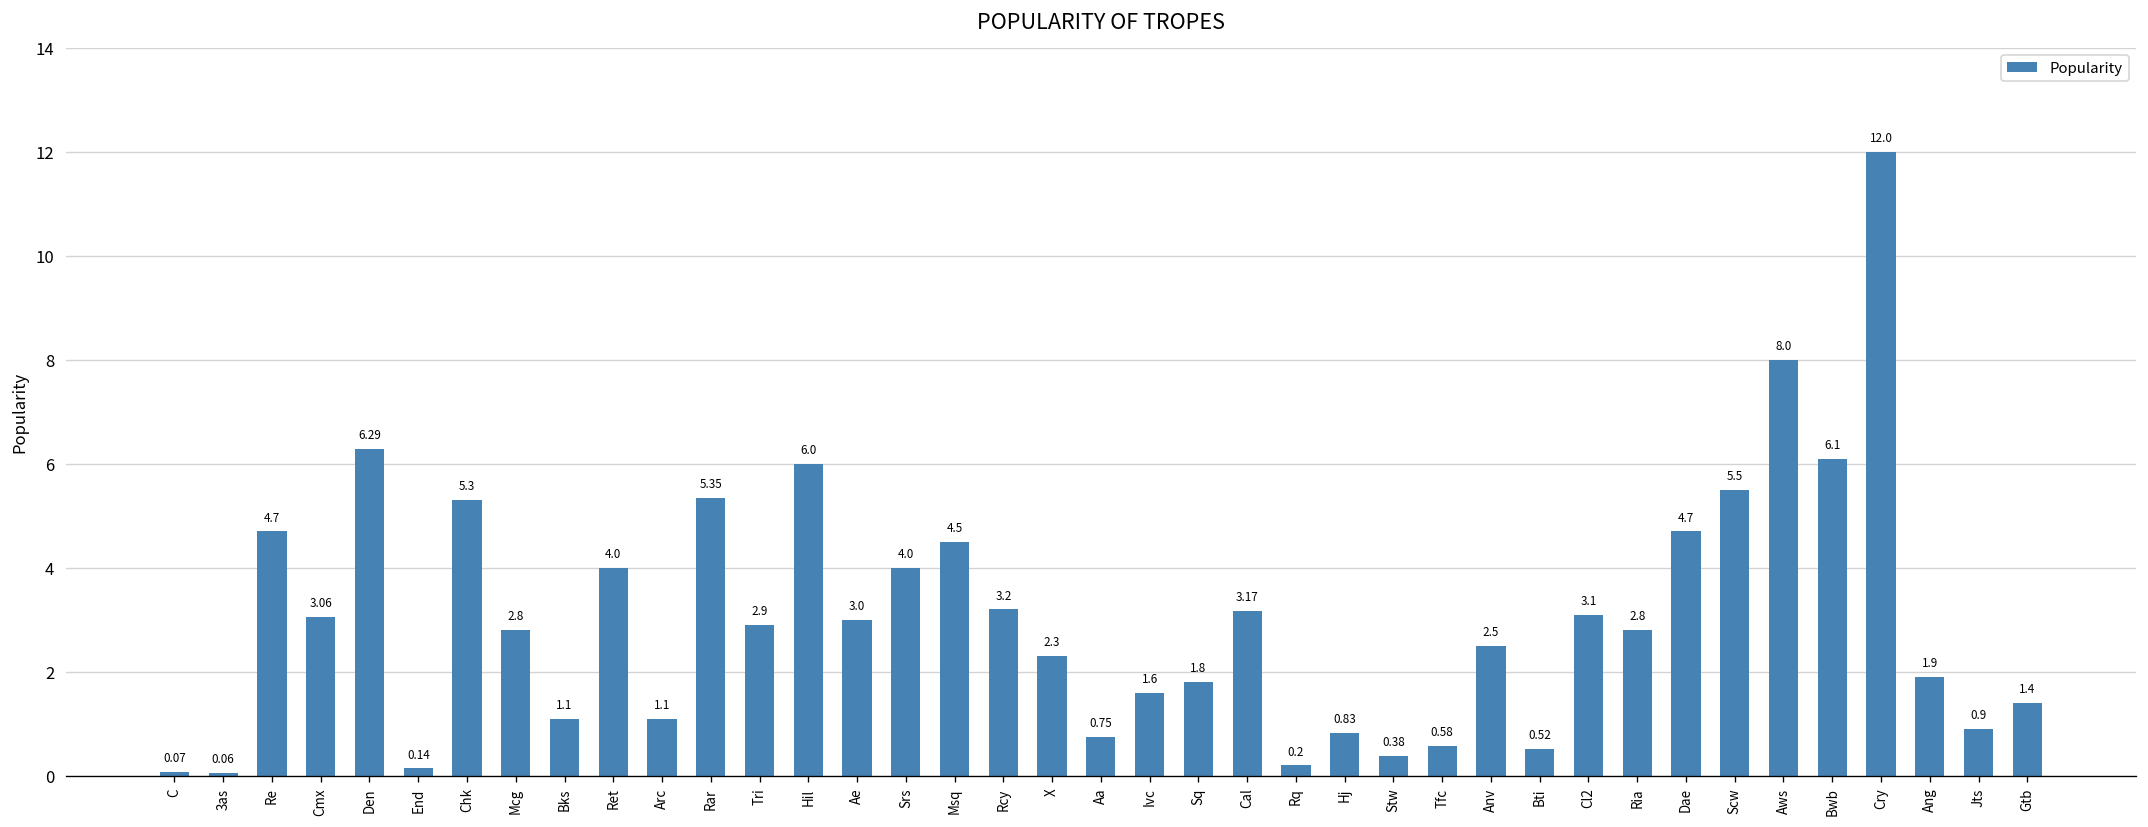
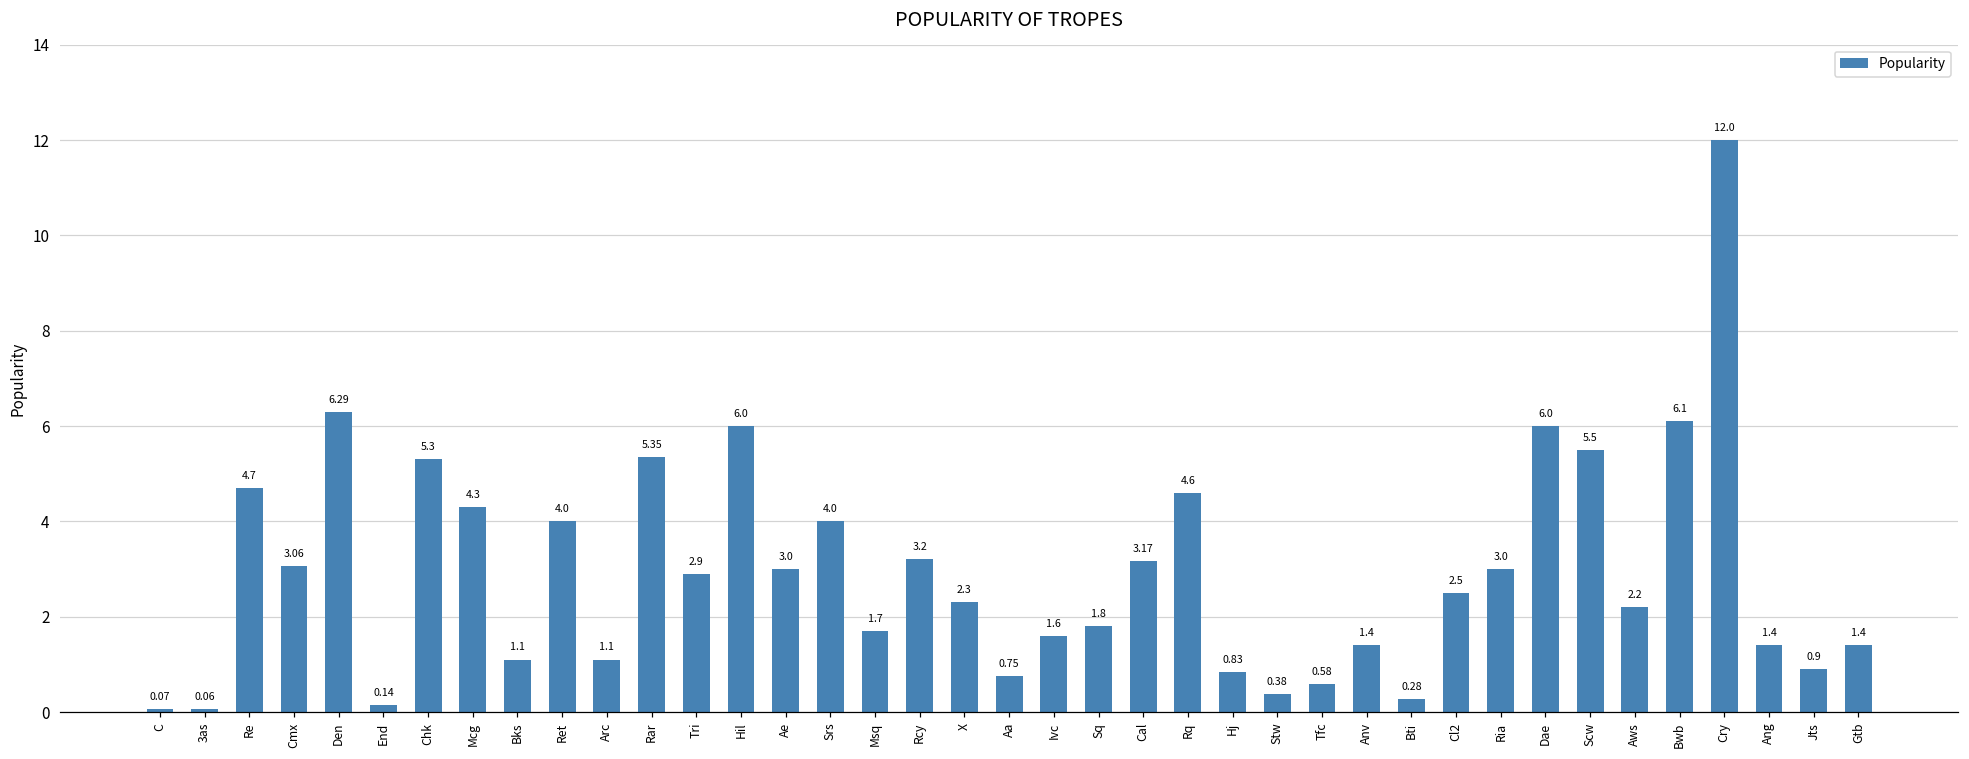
  {
    "C": 0.07,
    "3as": 0.06,
    "Re": 4.7,
    "Cmx": 3.06,
    "Den": 6.29,
    "End": 0.14,
    "Chk": 5.3,
-   "Mcg": 2.8,
+   "Mcg": 4.3,
    "Bks": 1.1,
    "Ret": 4.0,
    "Arc": 1.1,
    "Rar": 5.35,
    "Tri": 2.9,
    "Hil": 6.0,
    "Ae": 3.0,
    "Srs": 4.0,
-   "Msq": 4.5,
+   "Msq": 1.7,
    "Rcy": 3.2,
    "X": 2.3,
    "Aa": 0.75,
    "Ivc": 1.6,
    "Sq": 1.8,
    "Cal": 3.17,
-   "Rq": 0.2,
+   "Rq": 4.6,
    "Hj": 0.83,
    "Stw": 0.38,
    "Tfc": 0.58,
-   "Anv": 2.5,
-   "Bti": 0.52,
-   "Cl2": 3.1,
-   "Ria": 2.8,
-   "Dae": 4.7,
+   "Anv": 1.4,
+   "Bti": 0.28,
+   "Cl2": 2.5,
+   "Ria": 3.0,
+   "Dae": 6.0,
    "Scw": 5.5,
-   "Aws": 8.0,
+   "Aws": 2.2,
    "Bwb": 6.1,
    "Cry": 12.0,
-   "Ang": 1.9,
+   "Ang": 1.4,
    "Jts": 0.9,
    "Gtb": 1.4
  }
